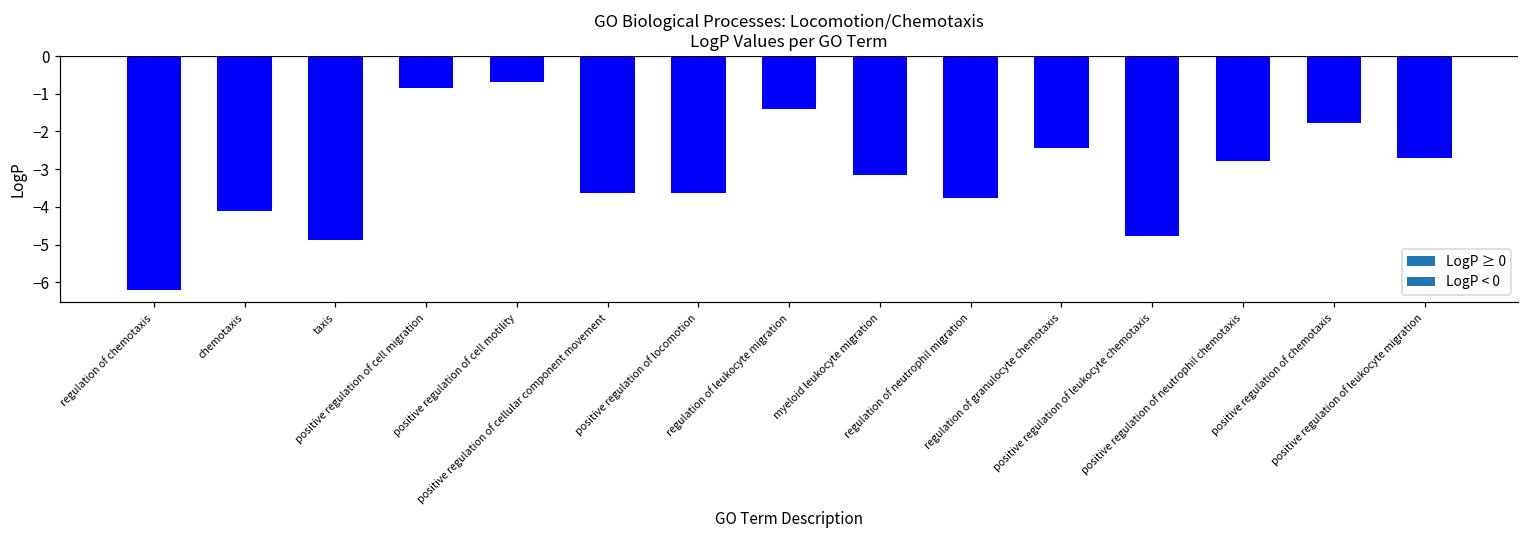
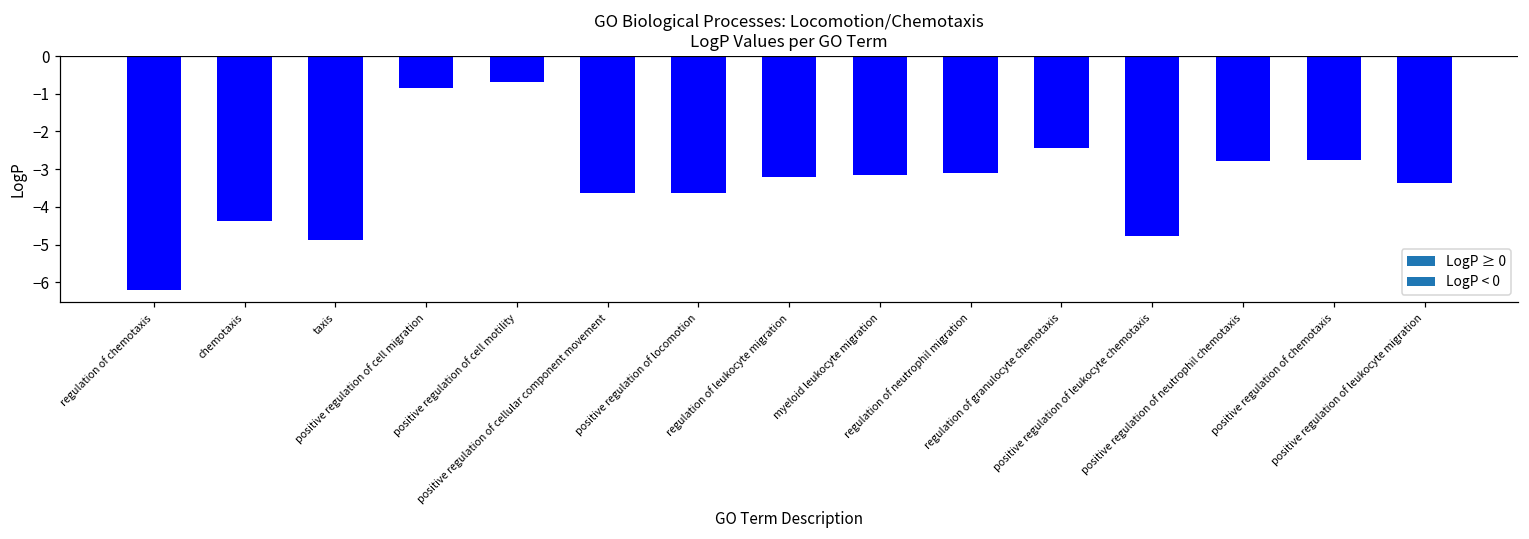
  {
    "regulation of chemotaxis": -6.2,
-   "chemotaxis": -4.1,
+   "chemotaxis": -4.4,
    "taxis": -4.9,
    "positive regulation of cell migration": -0.8,
    "positive regulation of cell motility": -0.7,
    "positive regulation of cellular component movement": -3.6,
    "positive regulation of locomotion": -3.6,
-   "regulation of leukocyte migration": -1.4,
+   "regulation of leukocyte migration": -3.2,
    "myeloid leukocyte migration": -3.2,
-   "regulation of neutrophil migration": -3.8,
+   "regulation of neutrophil migration": -3.1,
    "regulation of granulocyte chemotaxis": -2.4,
    "positive regulation of leukocyte chemotaxis": -4.8,
    "positive regulation of neutrophil chemotaxis": -2.8,
-   "positive regulation of chemotaxis": -1.8,
-   "positive regulation of leukocyte migration": -2.7
+   "positive regulation of chemotaxis": -2.7,
+   "positive regulation of leukocyte migration": -3.4
  }
